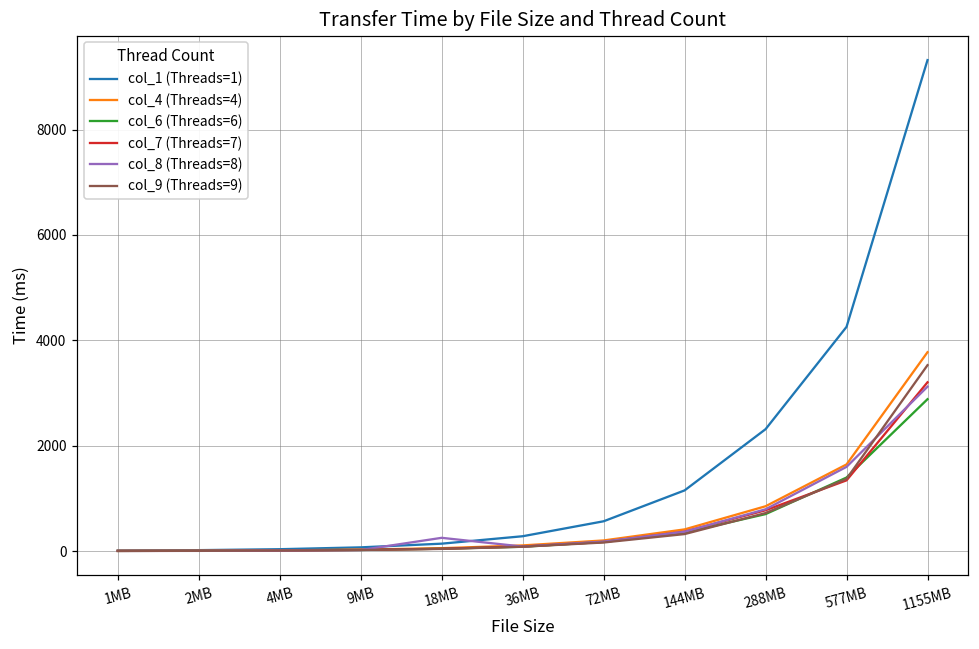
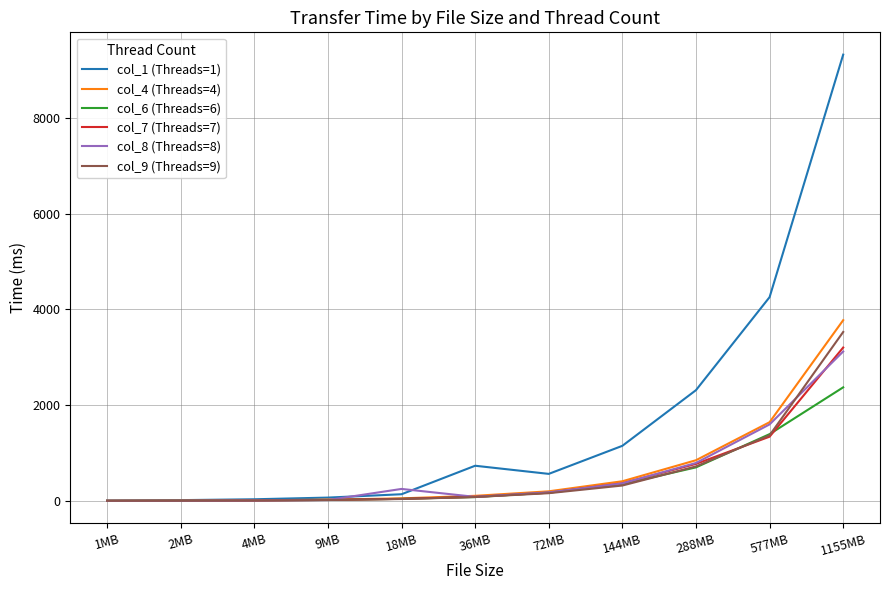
  {
    "col_1 (Threads=1)": {
      "18MB": 100,
-     "36MB": 300,
+     "36MB": 700,
      "72MB": 600,
      "144MB": 1200,
      "288MB": 2300,
      "577MB": 4300,
      "1155MB": 9300
    },
    "col_4 (Threads=4)": {
      "288MB": 900,
      "1155MB": 3800
    },
    "col_6 (Threads=6)": {
-     "1155MB": 2900
+     "1155MB": 2400
    },
    "col_7 (Threads=7)": {
      "1155MB": 3200
    },
    "col_8 (Threads=8)": {
      "18MB": 300,
      "1155MB": 3100
    },
    "col_9 (Threads=9)": {
      "1155MB": 3500
    }
  }
